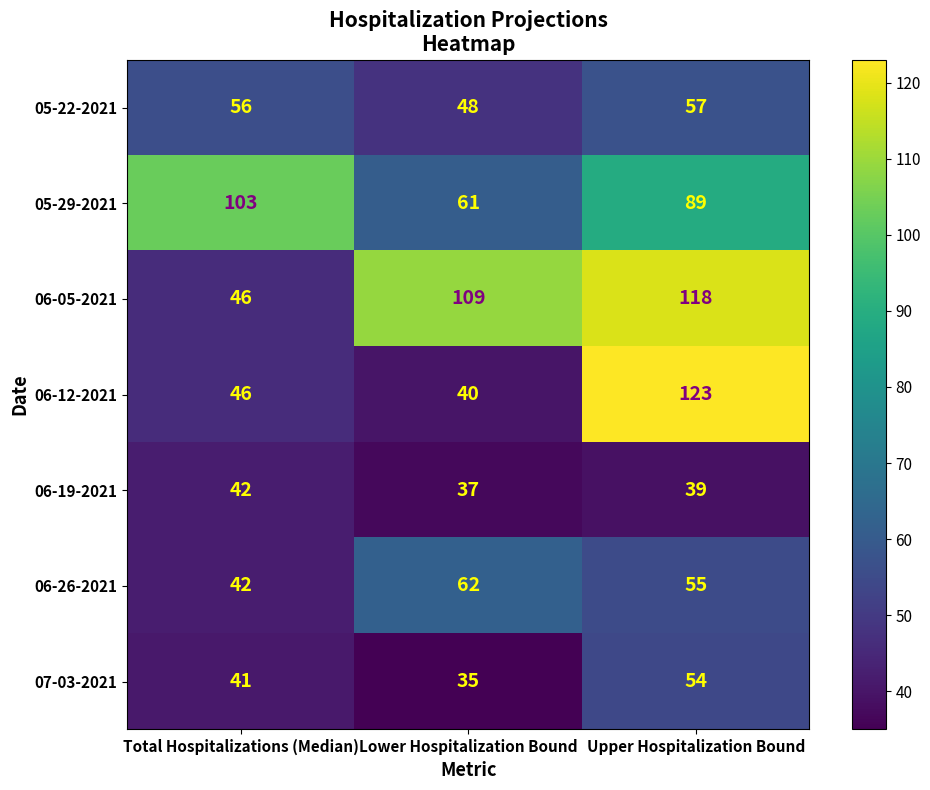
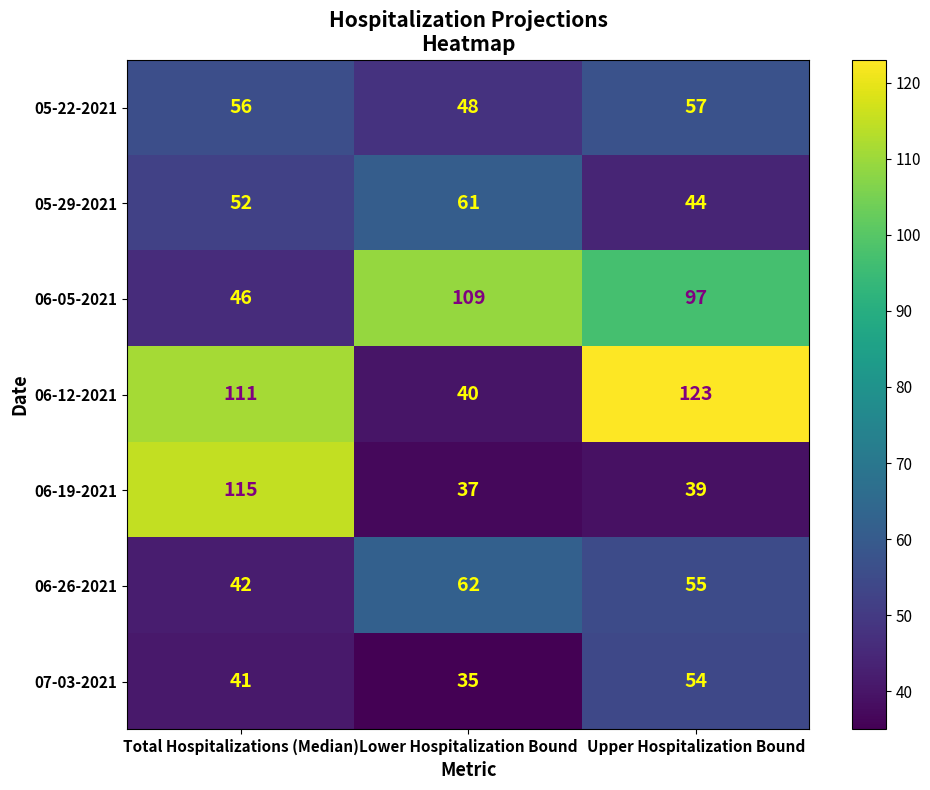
  {
    "05-22-2021": {
      "Total Hospitalizations (Median)": 56,
      "Lower Hospitalization Bound": 48,
      "Upper Hospitalization Bound": 57
    },
    "05-29-2021": {
-     "Total Hospitalizations (Median)": 103,
+     "Total Hospitalizations (Median)": 52,
      "Lower Hospitalization Bound": 61,
-     "Upper Hospitalization Bound": 89
+     "Upper Hospitalization Bound": 44
    },
    "06-05-2021": {
      "Total Hospitalizations (Median)": 46,
      "Lower Hospitalization Bound": 109,
-     "Upper Hospitalization Bound": 118
+     "Upper Hospitalization Bound": 97
    },
    "06-12-2021": {
-     "Total Hospitalizations (Median)": 46,
+     "Total Hospitalizations (Median)": 111,
      "Lower Hospitalization Bound": 40,
      "Upper Hospitalization Bound": 123
    },
    "06-19-2021": {
-     "Total Hospitalizations (Median)": 42,
+     "Total Hospitalizations (Median)": 115,
      "Lower Hospitalization Bound": 37,
      "Upper Hospitalization Bound": 39
    },
    "06-26-2021": {
      "Total Hospitalizations (Median)": 42,
      "Lower Hospitalization Bound": 62,
      "Upper Hospitalization Bound": 55
    },
    "07-03-2021": {
      "Total Hospitalizations (Median)": 41,
      "Lower Hospitalization Bound": 35,
      "Upper Hospitalization Bound": 54
    }
  }
